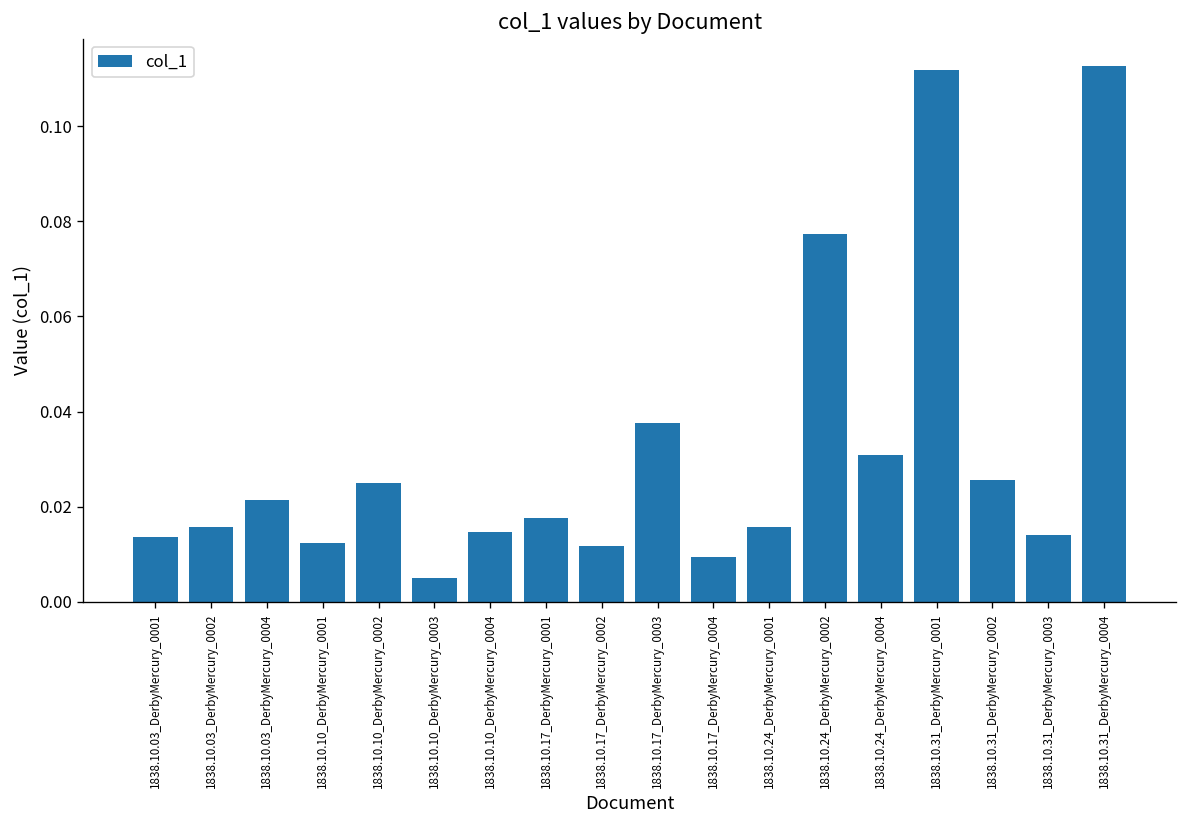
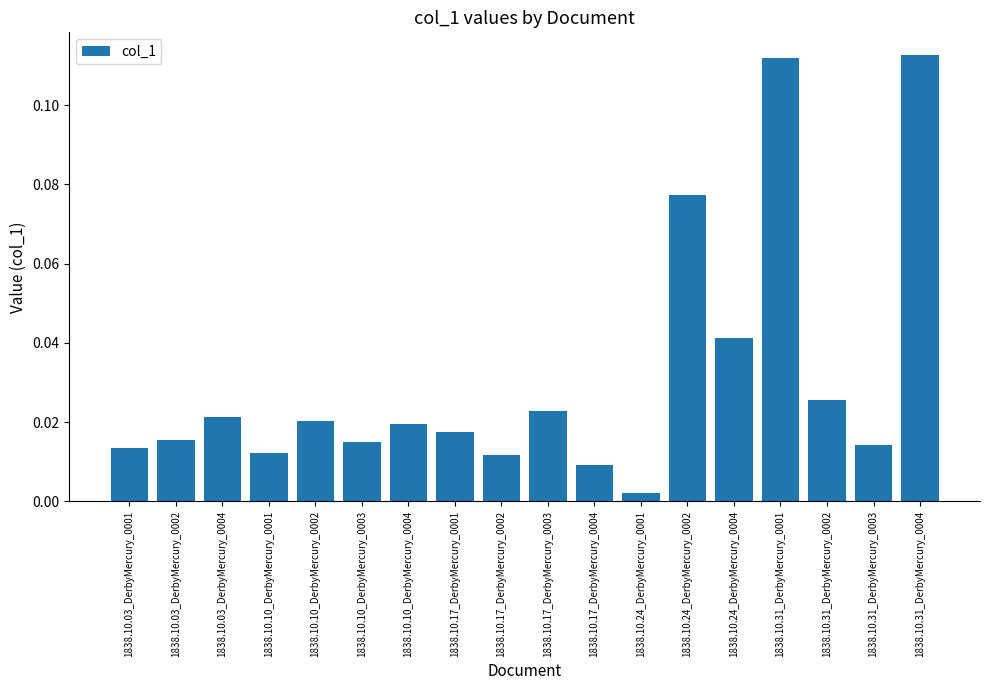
  {
    "1838.10.03_DerbyMercury_0001": 0.014,
    "1838.10.03_DerbyMercury_0002": 0.016,
    "1838.10.03_DerbyMercury_0004": 0.021,
    "1838.10.10_DerbyMercury_0001": 0.012,
-   "1838.10.10_DerbyMercury_0002": 0.025,
-   "1838.10.10_DerbyMercury_0003": 0.005,
-   "1838.10.10_DerbyMercury_0004": 0.015,
+   "1838.10.10_DerbyMercury_0002": 0.020,
+   "1838.10.10_DerbyMercury_0003": 0.015,
+   "1838.10.10_DerbyMercury_0004": 0.019,
    "1838.10.17_DerbyMercury_0001": 0.018,
    "1838.10.17_DerbyMercury_0002": 0.012,
-   "1838.10.17_DerbyMercury_0003": 0.038,
+   "1838.10.17_DerbyMercury_0003": 0.023,
    "1838.10.17_DerbyMercury_0004": 0.009,
-   "1838.10.24_DerbyMercury_0001": 0.016,
+   "1838.10.24_DerbyMercury_0001": 0.002,
    "1838.10.24_DerbyMercury_0002": 0.077,
-   "1838.10.24_DerbyMercury_0004": 0.031,
+   "1838.10.24_DerbyMercury_0004": 0.041,
    "1838.10.31_DerbyMercury_0001": 0.112,
    "1838.10.31_DerbyMercury_0002": 0.026,
    "1838.10.31_DerbyMercury_0003": 0.014,
    "1838.10.31_DerbyMercury_0004": 0.113
  }
